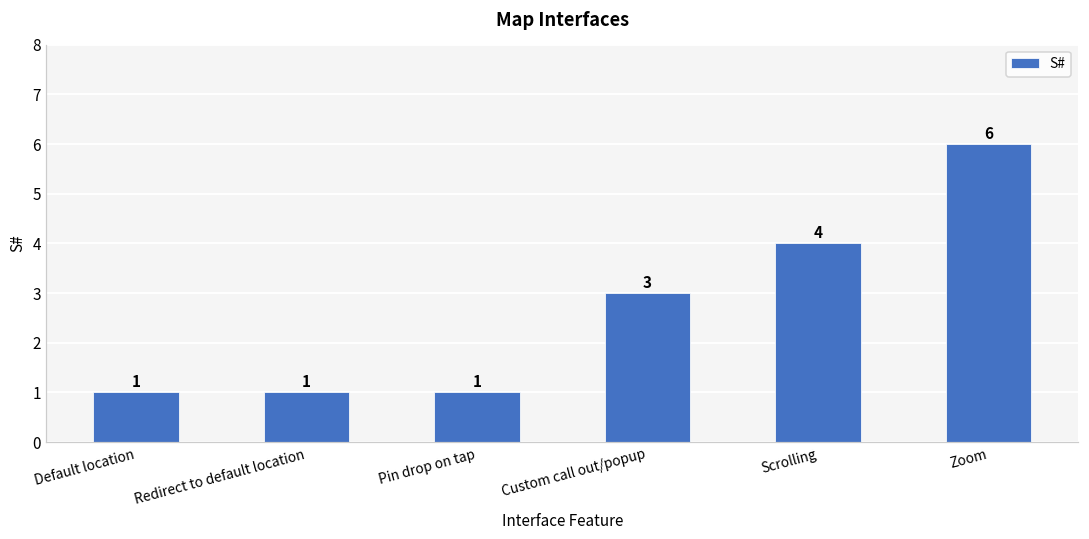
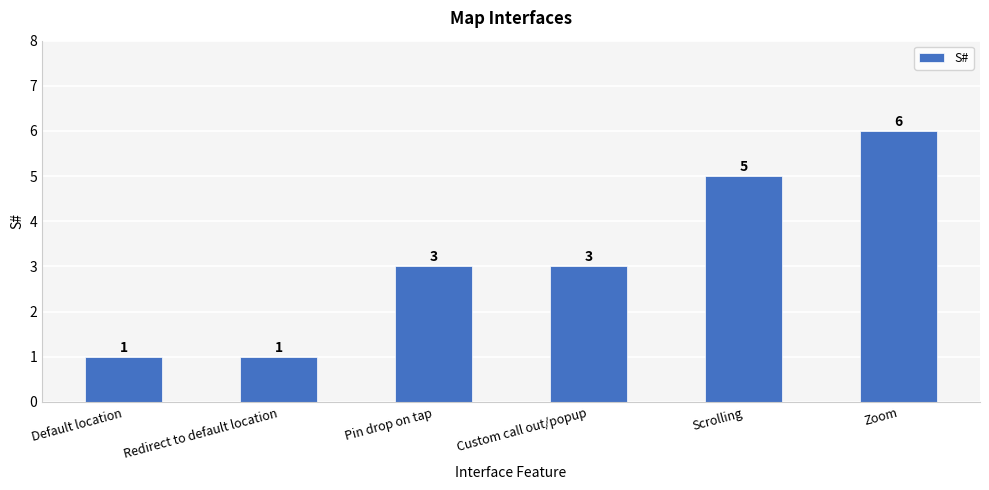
  {
    "Default location": 1,
    "Redirect to default location": 1,
-   "Pin drop on tap": 1,
+   "Pin drop on tap": 3,
    "Custom call out/popup": 3,
-   "Scrolling": 4,
+   "Scrolling": 5,
    "Zoom": 6
  }
